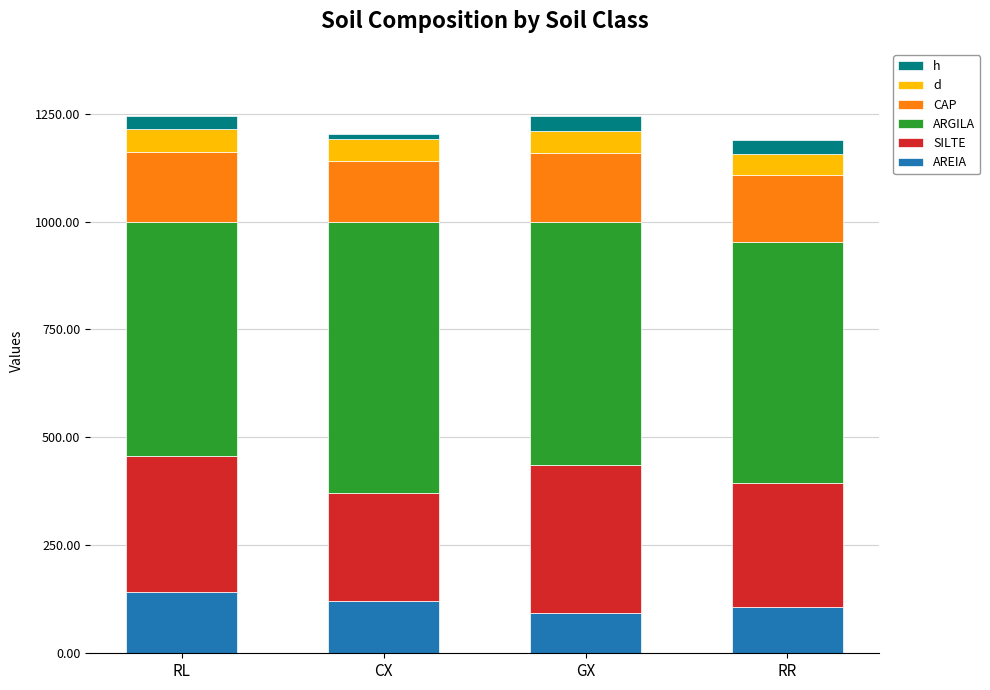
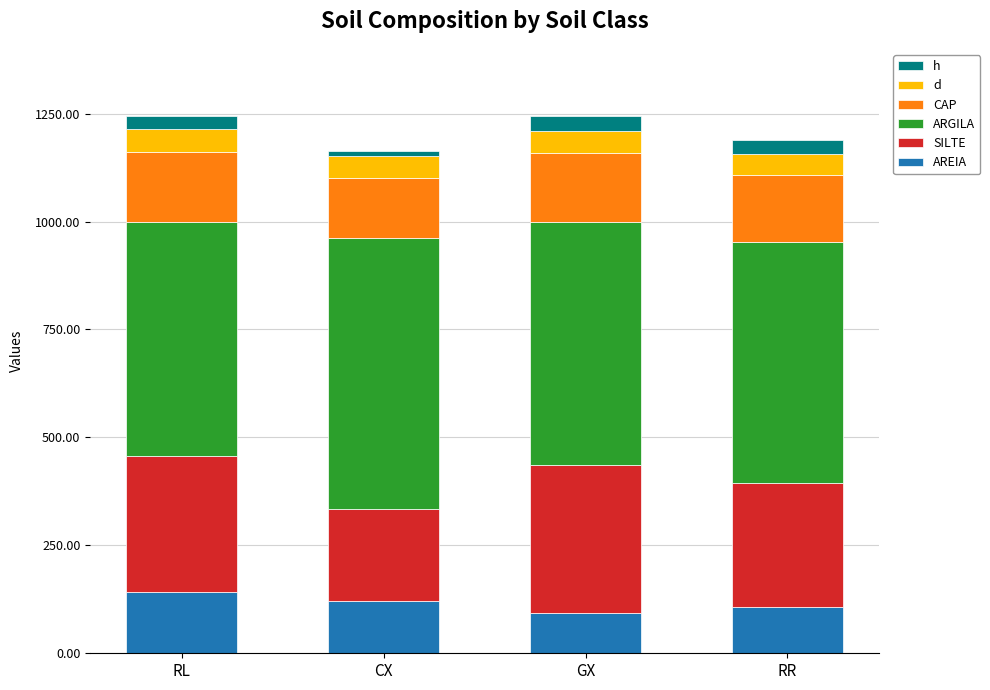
  {
    "AREIA": {
      "RL": 140,
      "CX": 120,
      "GX": 90,
      "RR": 110
    },
    "SILTE": {
      "RL": 310,
-     "CX": 250,
+     "CX": 210,
      "GX": 340,
      "RR": 290
    },
    "ARGILA": {
      "RL": 540,
      "CX": 630,
      "GX": 560,
      "RR": 560
    },
    "CAP": {
      "RL": 160,
      "CX": 140,
      "GX": 160,
      "RR": 160
    },
    "d": {
      "RL": 50,
      "CX": 50,
      "GX": 50,
      "RR": 50
    },
    "h": {
      "RL": 30,
      "CX": 10,
      "GX": 40,
      "RR": 30
    }
  }
